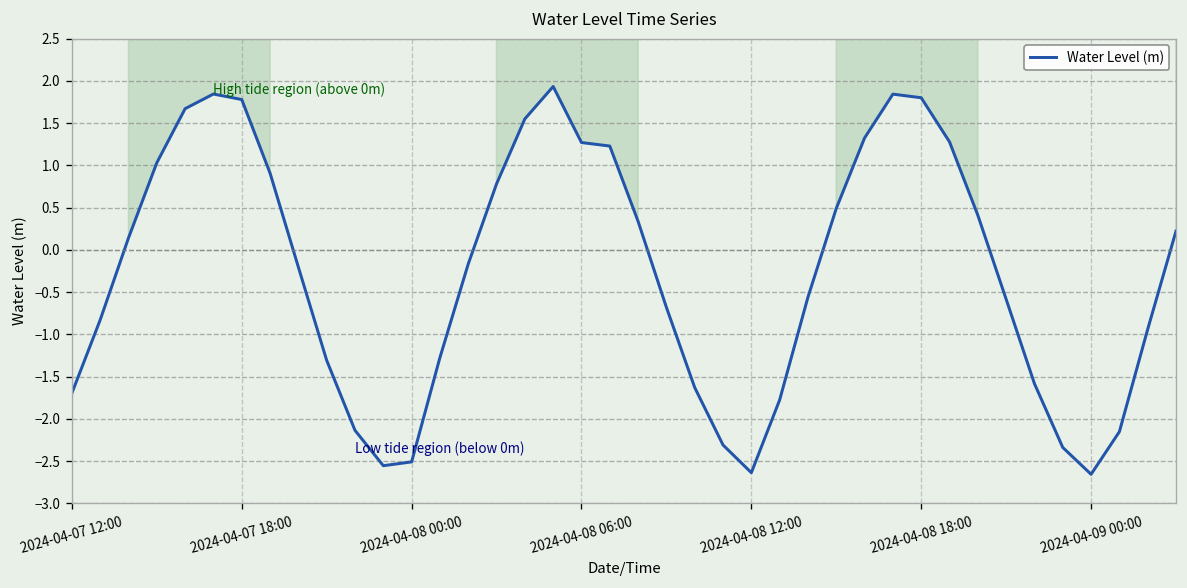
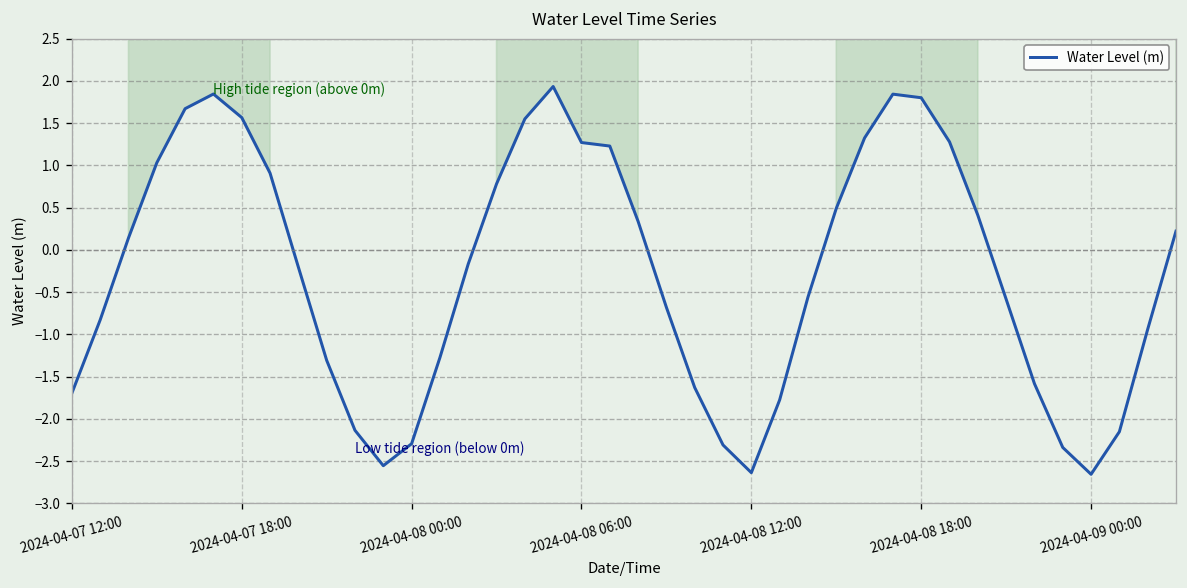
  {
    "2024-04-07 12:00": -1.7,
-   "2024-04-07 18:00": 1.8,
-   "2024-04-08 00:00": -2.5,
+   "2024-04-07 18:00": 1.6,
+   "2024-04-08 00:00": -2.3,
    "2024-04-08 06:00": 1.3,
    "2024-04-08 12:00": -2.6,
    "2024-04-08 18:00": 1.8,
    "2024-04-09 00:00": -2.7
  }
